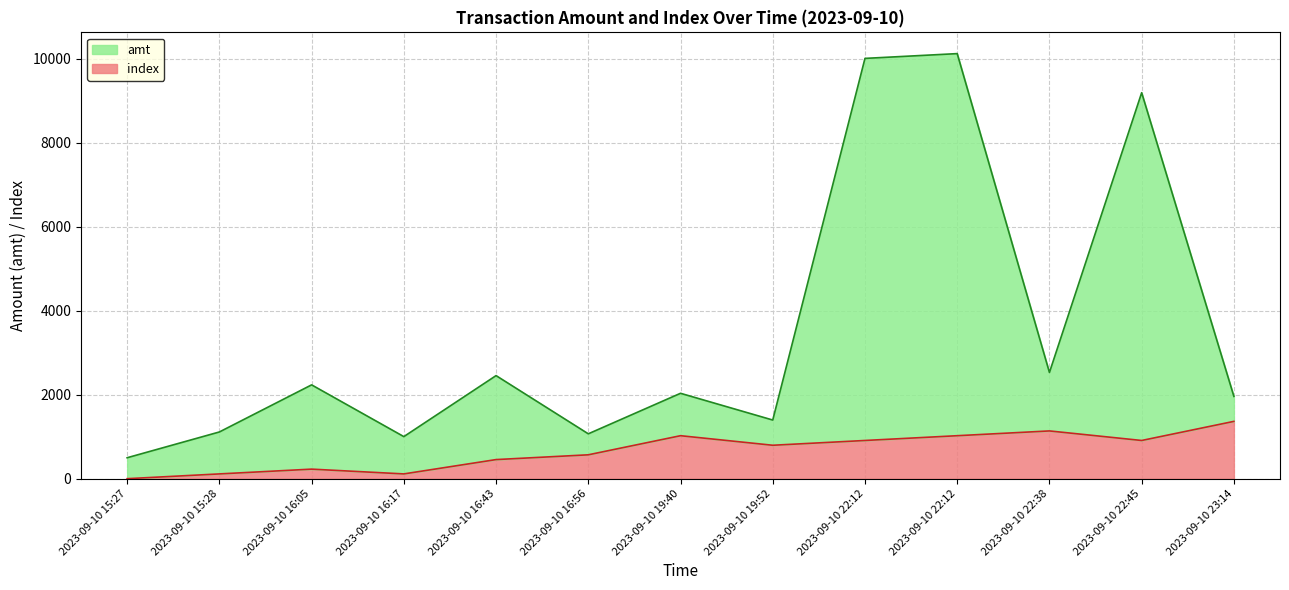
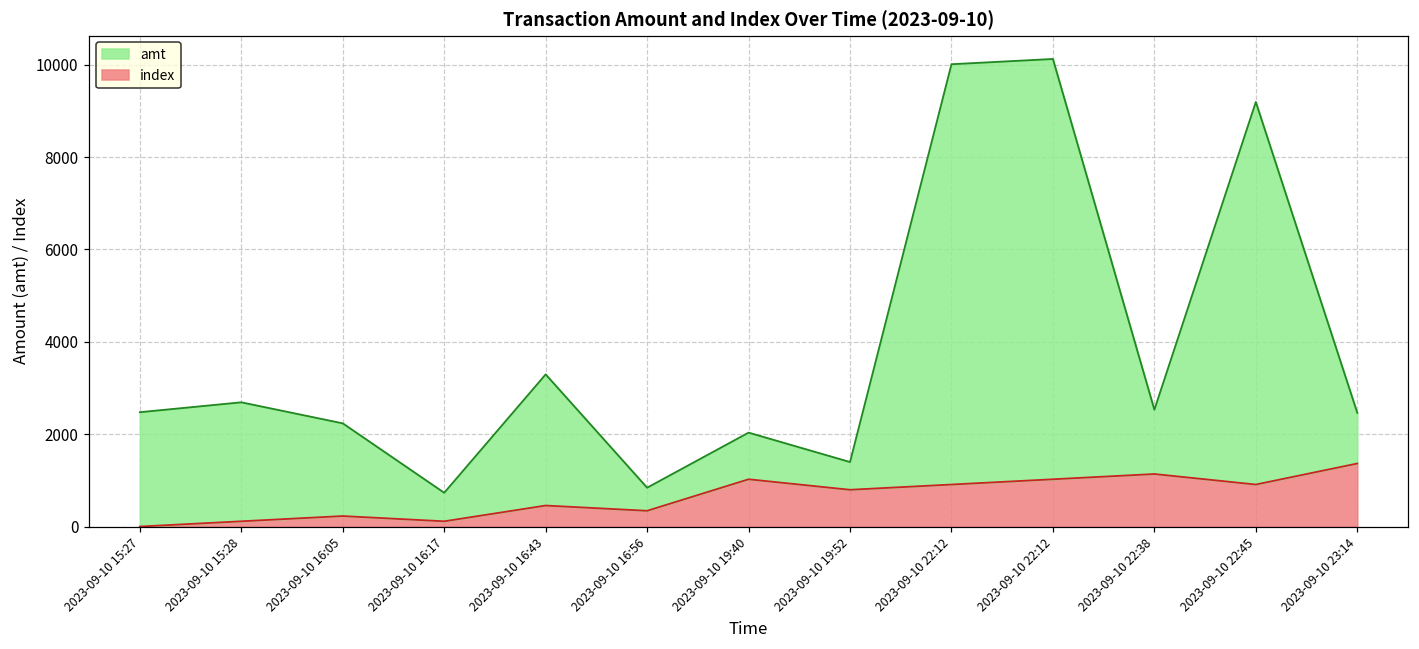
  {
    "index": {
      "2023-09-10 15:27": 0,
      "2023-09-10 15:28": 100,
      "2023-09-10 16:05": 200,
      "2023-09-10 16:17": 100,
      "2023-09-10 16:43": 500,
-     "2023-09-10 16:56": 600,
+     "2023-09-10 16:56": 300,
      "2023-09-10 19:40": 1000,
      "2023-09-10 19:52": 800,
      "2023-09-10 22:38": 1100,
      "2023-09-10 22:45": 900,
      "2023-09-10 23:14": 1400
    },
    "amt": {
-     "2023-09-10 15:27": 500,
-     "2023-09-10 15:28": 1000,
+     "2023-09-10 15:27": 2500,
+     "2023-09-10 15:28": 2600,
      "2023-09-10 16:05": 2000,
-     "2023-09-10 16:17": 900,
-     "2023-09-10 16:43": 2000,
+     "2023-09-10 16:17": 600,
+     "2023-09-10 16:43": 2800,
      "2023-09-10 16:56": 500,
      "2023-09-10 19:40": 1000,
      "2023-09-10 19:52": 600,
      "2023-09-10 22:38": 1400,
      "2023-09-10 22:45": 8300,
-     "2023-09-10 23:14": 600
+     "2023-09-10 23:14": 1100
    }
  }
